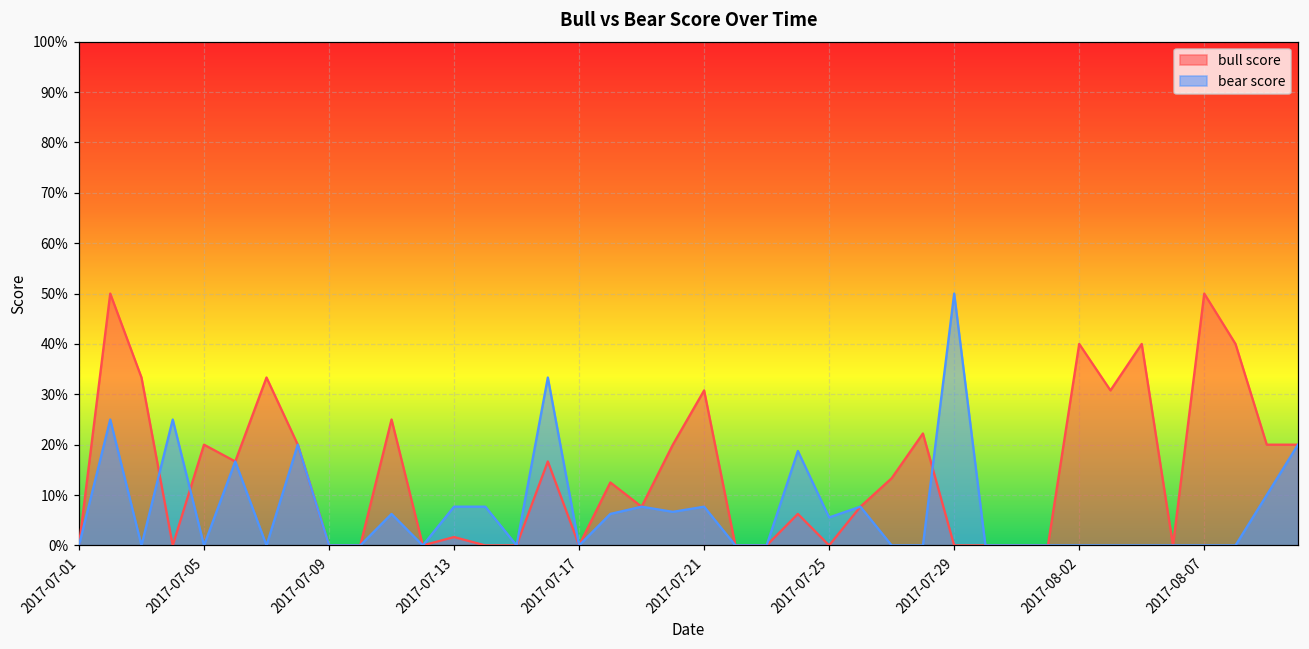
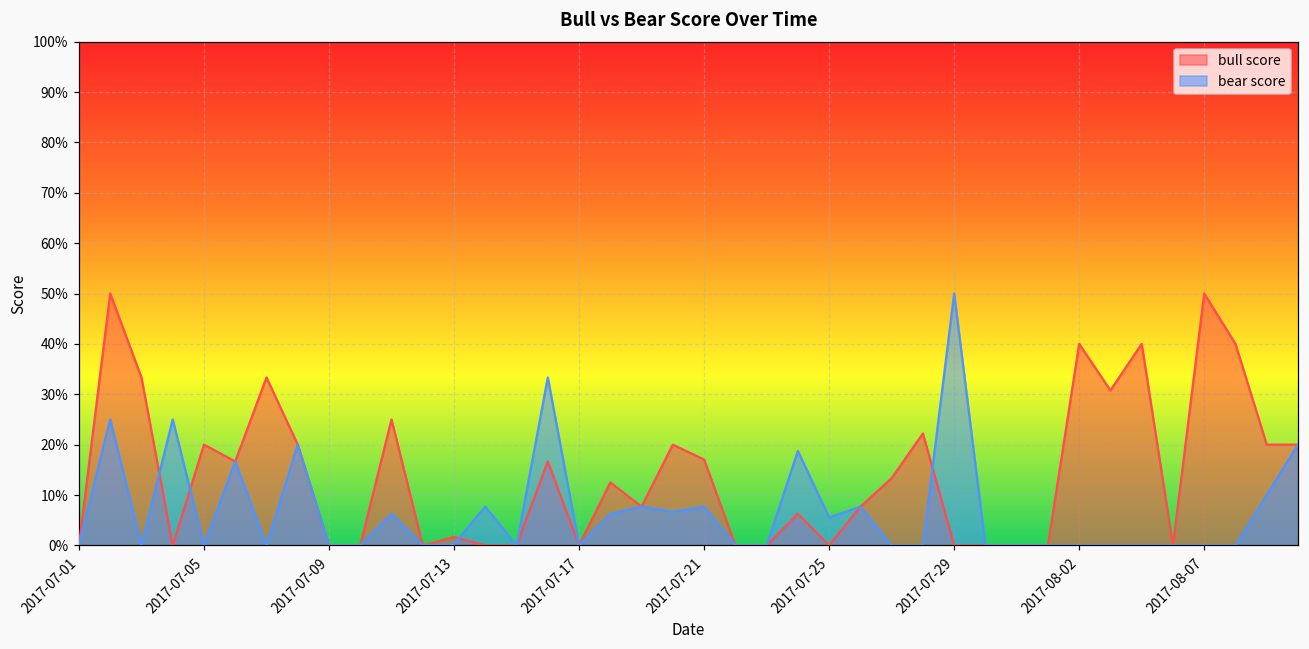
  {
    "bull score": {
      "2017-07-05": "20%",
      "2017-07-13": "2%",
-     "2017-07-21": "31%",
+     "2017-07-21": "17%",
      "2017-07-25": "0%",
      "2017-07-29": "0%",
      "2017-08-02": "40%",
      "2017-08-07": "50%"
    },
    "bear score": {
      "2017-07-05": "0%",
-     "2017-07-13": "8%",
+     "2017-07-13": "0%",
      "2017-07-21": "8%",
      "2017-07-25": "6%",
      "2017-07-29": "50%",
      "2017-08-02": "0%",
      "2017-08-07": "0%"
    }
  }
